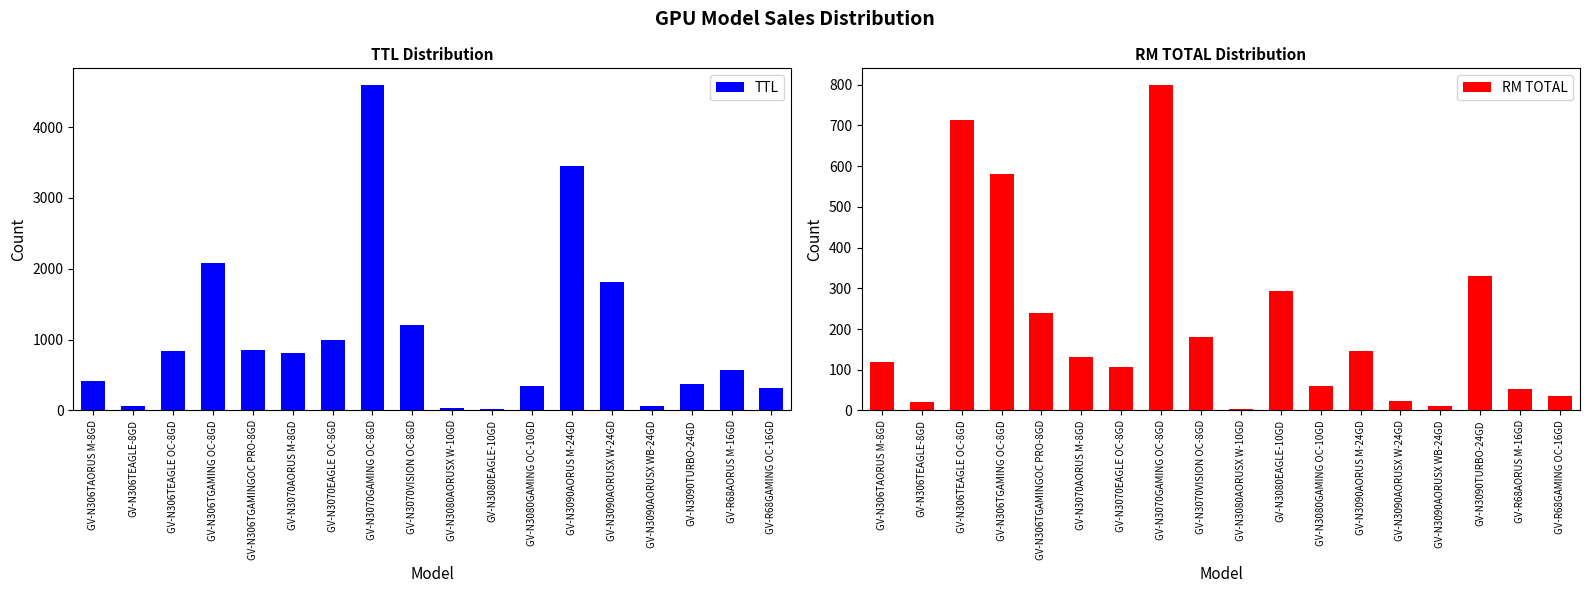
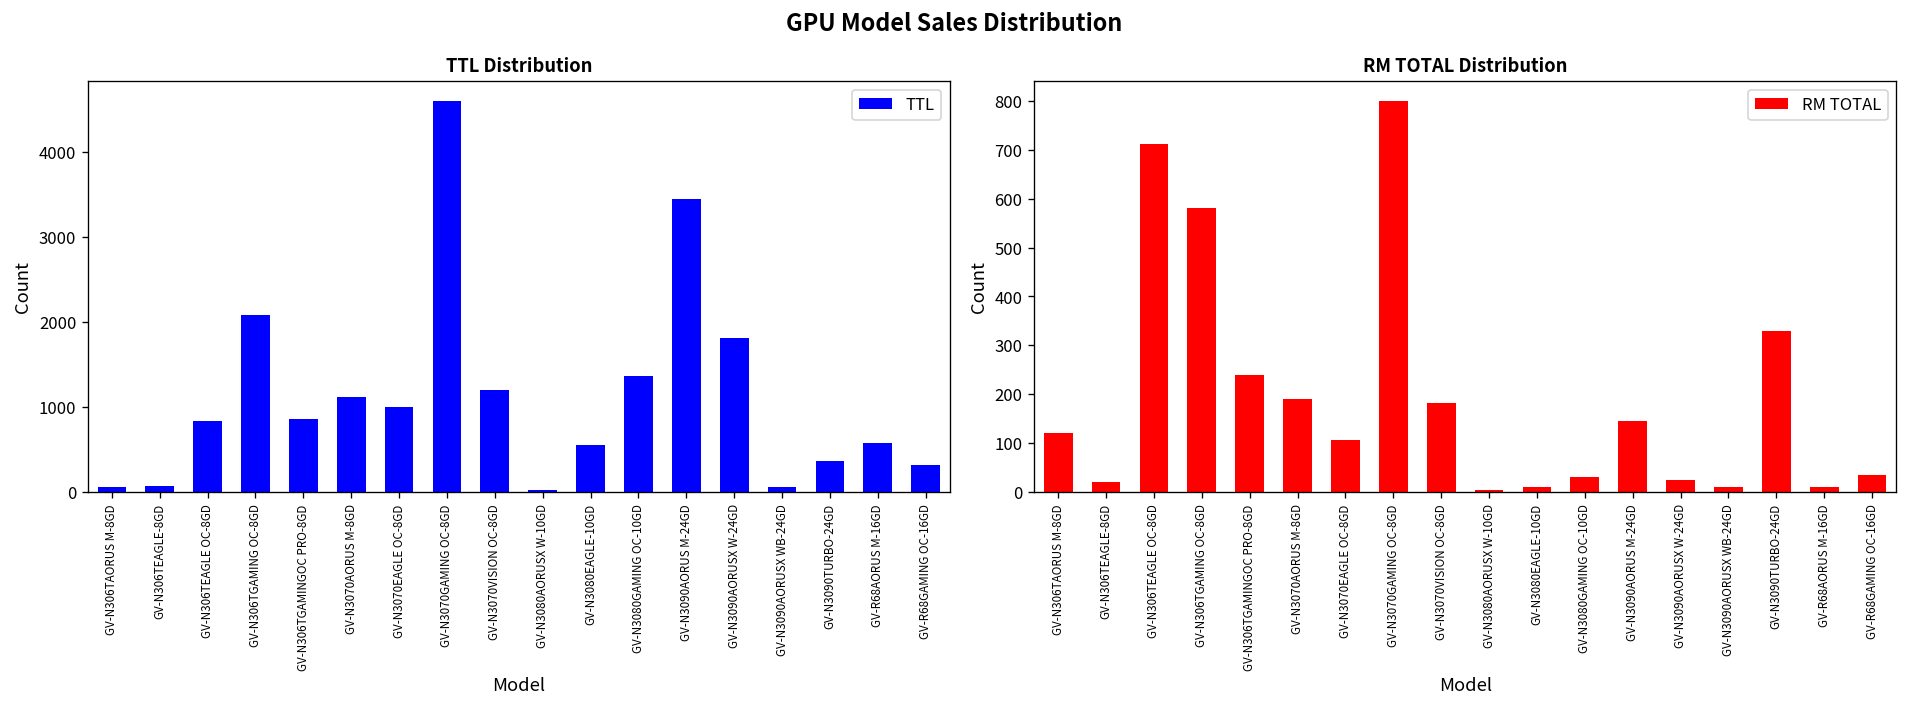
  {
    "TTL Distribution": {
-     "GV-N306TAORUS M-8GD": 400,
+     "GV-N306TAORUS M-8GD": 100,
      "GV-N306TEAGLE-8GD": 100,
      "GV-N306TEAGLE OC-8GD": 800,
      "GV-N306TGAMING OC-8GD": 2100,
      "GV-N306TGAMINGOC PRO-8GD": 900,
-     "GV-N3070AORUS M-8GD": 800,
+     "GV-N3070AORUS M-8GD": 1100,
      "GV-N3070EAGLE OC-8GD": 1000,
      "GV-N3070GAMING OC-8GD": 4600,
      "GV-N3070VISION OC-8GD": 1200,
-     "GV-N3080EAGLE-10GD": 0,
-     "GV-N3080GAMING OC-10GD": 300,
+     "GV-N3080EAGLE-10GD": 600,
+     "GV-N3080GAMING OC-10GD": 1400,
      "GV-N3090AORUS M-24GD": 3400,
      "GV-N3090AORUSX W-24GD": 1800,
      "GV-N3090AORUSX WB-24GD": 100,
      "GV-N3090TURBO-24GD": 400,
      "GV-R68AORUS M-16GD": 600,
      "GV-R68GAMING OC-16GD": 300
    },
    "RM TOTAL Distribution": {
      "GV-N306TAORUS M-8GD": 120,
      "GV-N306TEAGLE-8GD": 20,
      "GV-N306TEAGLE OC-8GD": 710,
      "GV-N306TGAMING OC-8GD": 580,
      "GV-N306TGAMINGOC PRO-8GD": 240,
-     "GV-N3070AORUS M-8GD": 130,
+     "GV-N3070AORUS M-8GD": 190,
      "GV-N3070EAGLE OC-8GD": 110,
      "GV-N3070GAMING OC-8GD": 800,
      "GV-N3070VISION OC-8GD": 180,
-     "GV-N3080EAGLE-10GD": 290,
-     "GV-N3080GAMING OC-10GD": 60,
+     "GV-N3080EAGLE-10GD": 10,
+     "GV-N3080GAMING OC-10GD": 30,
      "GV-N3090AORUS M-24GD": 150,
      "GV-N3090AORUSX W-24GD": 20,
      "GV-N3090AORUSX WB-24GD": 10,
      "GV-N3090TURBO-24GD": 330,
-     "GV-R68AORUS M-16GD": 50,
+     "GV-R68AORUS M-16GD": 10,
      "GV-R68GAMING OC-16GD": 40
    }
  }
